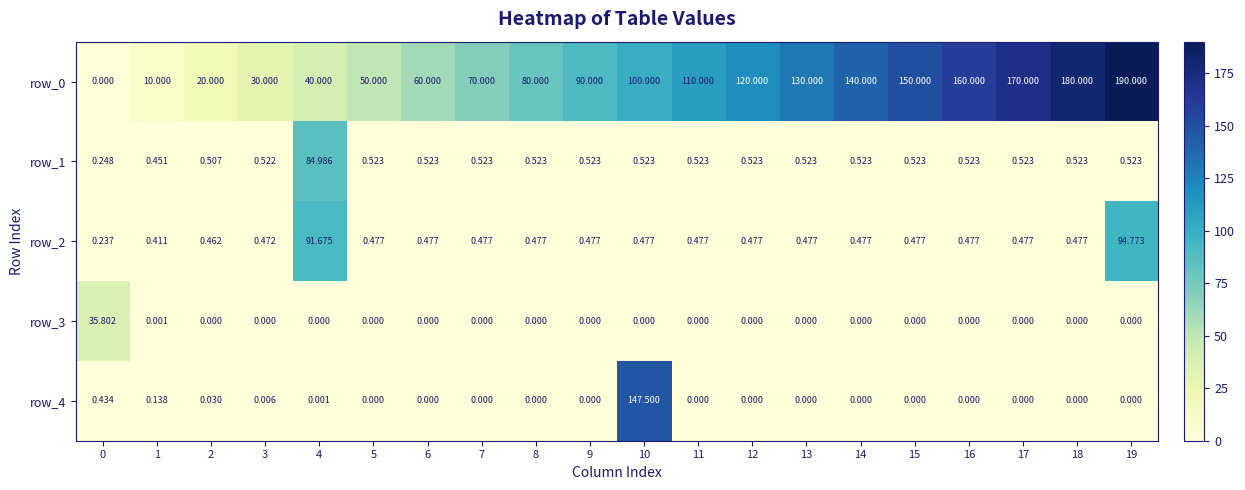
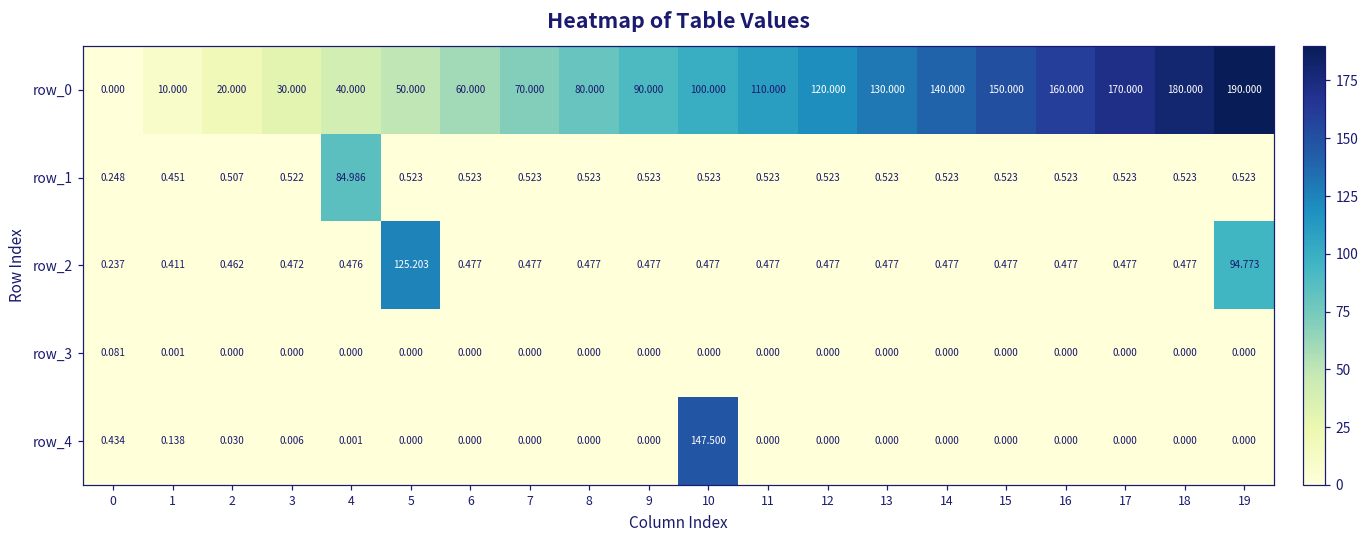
  {
    "row_0": {
      "0": 0.000,
      "1": 10.000,
      "2": 20.000,
      "3": 30.000,
      "4": 40.000,
      "5": 50.000,
      "6": 60.000,
      "7": 70.000,
      "8": 80.000,
      "9": 90.000,
      "10": 100.000,
      "11": 110.000,
      "12": 120.000,
      "13": 130.000,
      "14": 140.000,
      "15": 150.000,
      "16": 160.000,
      "17": 170.000,
      "18": 180.000,
      "19": 190.000
    },
    "row_1": {
      "0": 0.248,
      "1": 0.451,
      "2": 0.507,
      "3": 0.522,
      "4": 84.986,
      "5": 0.523,
      "6": 0.523,
      "7": 0.523,
      "8": 0.523,
      "9": 0.523,
      "10": 0.523,
      "11": 0.523,
      "12": 0.523,
      "13": 0.523,
      "14": 0.523,
      "15": 0.523,
      "16": 0.523,
      "17": 0.523,
      "18": 0.523,
      "19": 0.523
    },
    "row_2": {
      "0": 0.237,
      "1": 0.411,
      "2": 0.462,
      "3": 0.472,
-     "4": 91.675,
-     "5": 0.477,
+     "4": 0.476,
+     "5": 125.203,
      "6": 0.477,
      "7": 0.477,
      "8": 0.477,
      "9": 0.477,
      "10": 0.477,
      "11": 0.477,
      "12": 0.477,
      "13": 0.477,
      "14": 0.477,
      "15": 0.477,
      "16": 0.477,
      "17": 0.477,
      "18": 0.477,
      "19": 94.773
    },
    "row_3": {
-     "0": 35.802,
+     "0": 0.081,
      "1": 0.001,
      "2": 0.000,
      "3": 0.000,
      "4": 0.000,
      "5": 0.000,
      "6": 0.000,
      "7": 0.000,
      "8": 0.000,
      "9": 0.000,
      "10": 0.000,
      "11": 0.000,
      "12": 0.000,
      "13": 0.000,
      "14": 0.000,
      "15": 0.000,
      "16": 0.000,
      "17": 0.000,
      "18": 0.000,
      "19": 0.000
    },
    "row_4": {
      "0": 0.434,
      "1": 0.138,
      "2": 0.030,
      "3": 0.006,
      "4": 0.001,
      "5": 0.000,
      "6": 0.000,
      "7": 0.000,
      "8": 0.000,
      "9": 0.000,
      "10": 147.500,
      "11": 0.000,
      "12": 0.000,
      "13": 0.000,
      "14": 0.000,
      "15": 0.000,
      "16": 0.000,
      "17": 0.000,
      "18": 0.000,
      "19": 0.000
    }
  }
